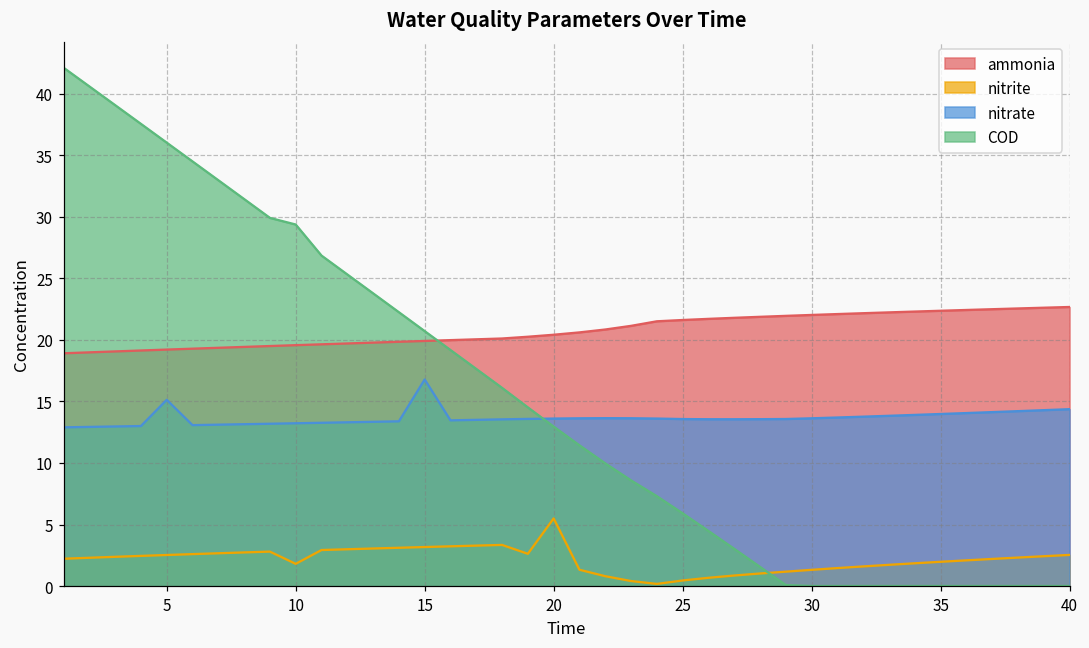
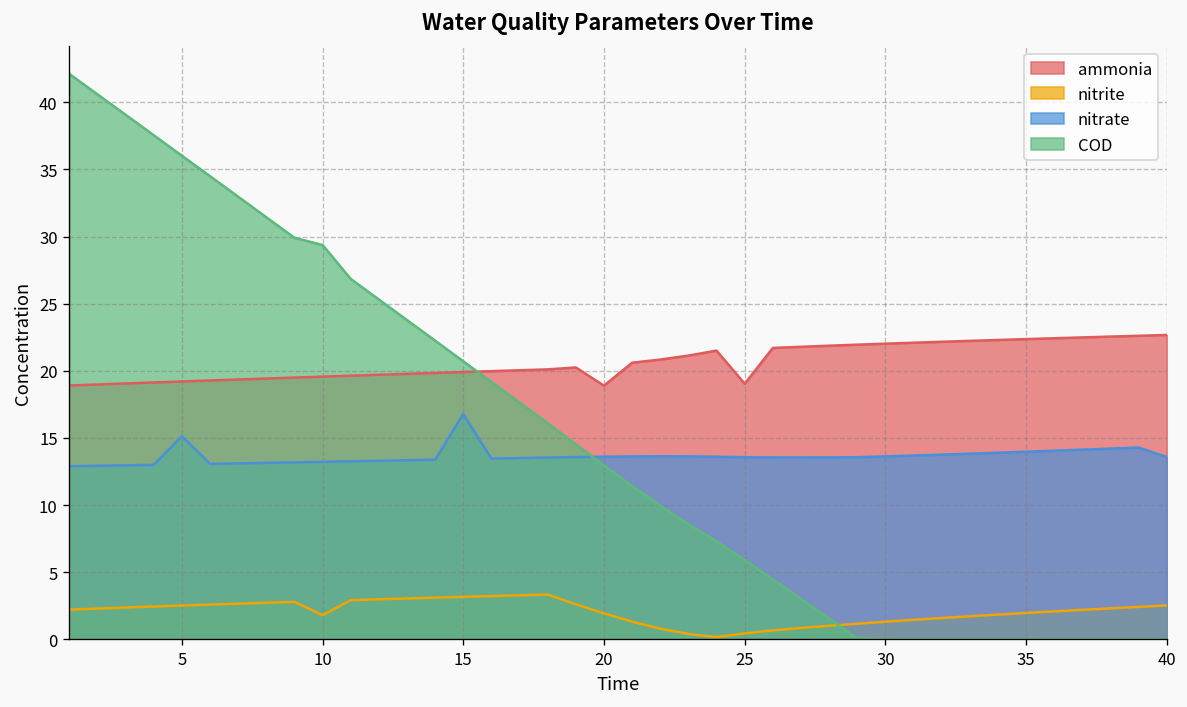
  {
    "ammonia": {
      "5": 19.2,
      "10": 19.6,
      "15": 19.9,
-     "20": 20.4,
-     "25": 21.6,
+     "20": 18.9,
+     "25": 19.0,
      "30": 22.0,
      "35": 22.4,
      "40": 22.7
    },
    "nitrite": {
      "5": 2.5,
      "10": 1.8,
      "15": 3.2,
-     "20": 5.5,
+     "20": 1.9,
      "25": 0.5,
      "30": 1.3,
      "35": 2.0,
      "40": 2.5
    },
    "nitrate": {
      "5": 15.1,
      "10": 13.2,
      "15": 16.8,
      "20": 13.6,
      "25": 13.6,
      "30": 13.6,
      "35": 14.0,
-     "40": 14.4
+     "40": 13.6
    },
    "COD": {
      "5": 36.0,
      "10": 29.4,
      "15": 20.7,
      "20": 13.0,
      "25": 5.9,
      "30": 0.0,
      "35": 0.0,
      "40": 0.0
    }
  }
